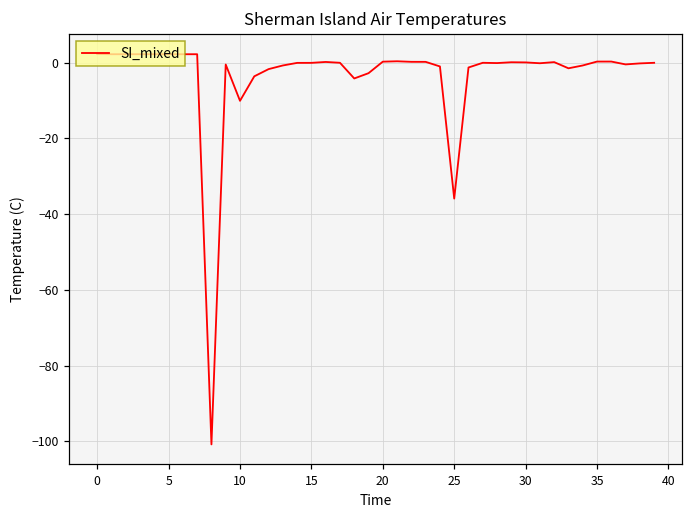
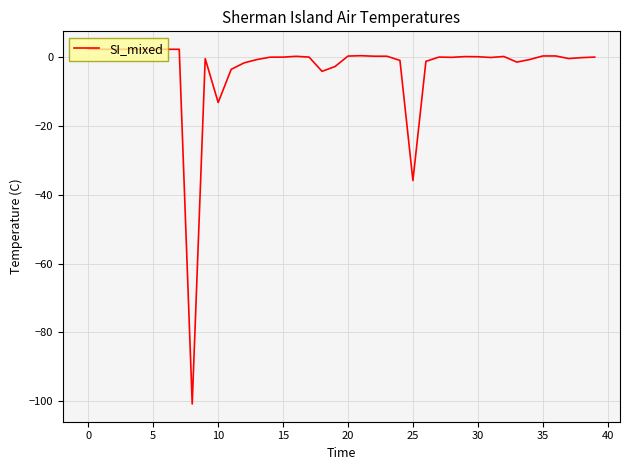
  {
-   "10": -10,
+   "10": -13,
    "15": 0,
    "20": 0,
    "25": -36,
    "30": 0,
    "35": 0
  }
